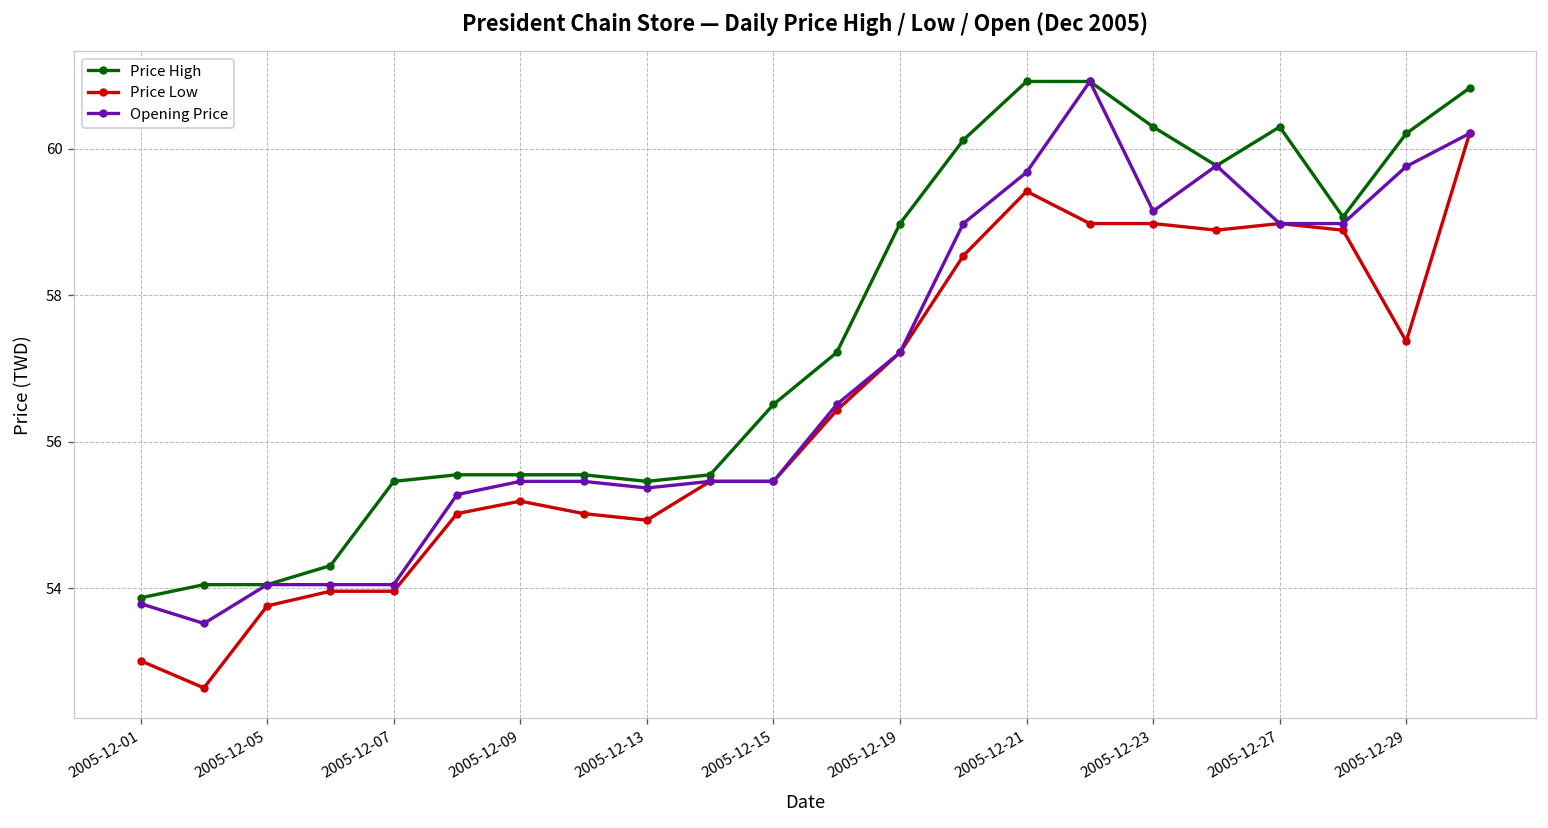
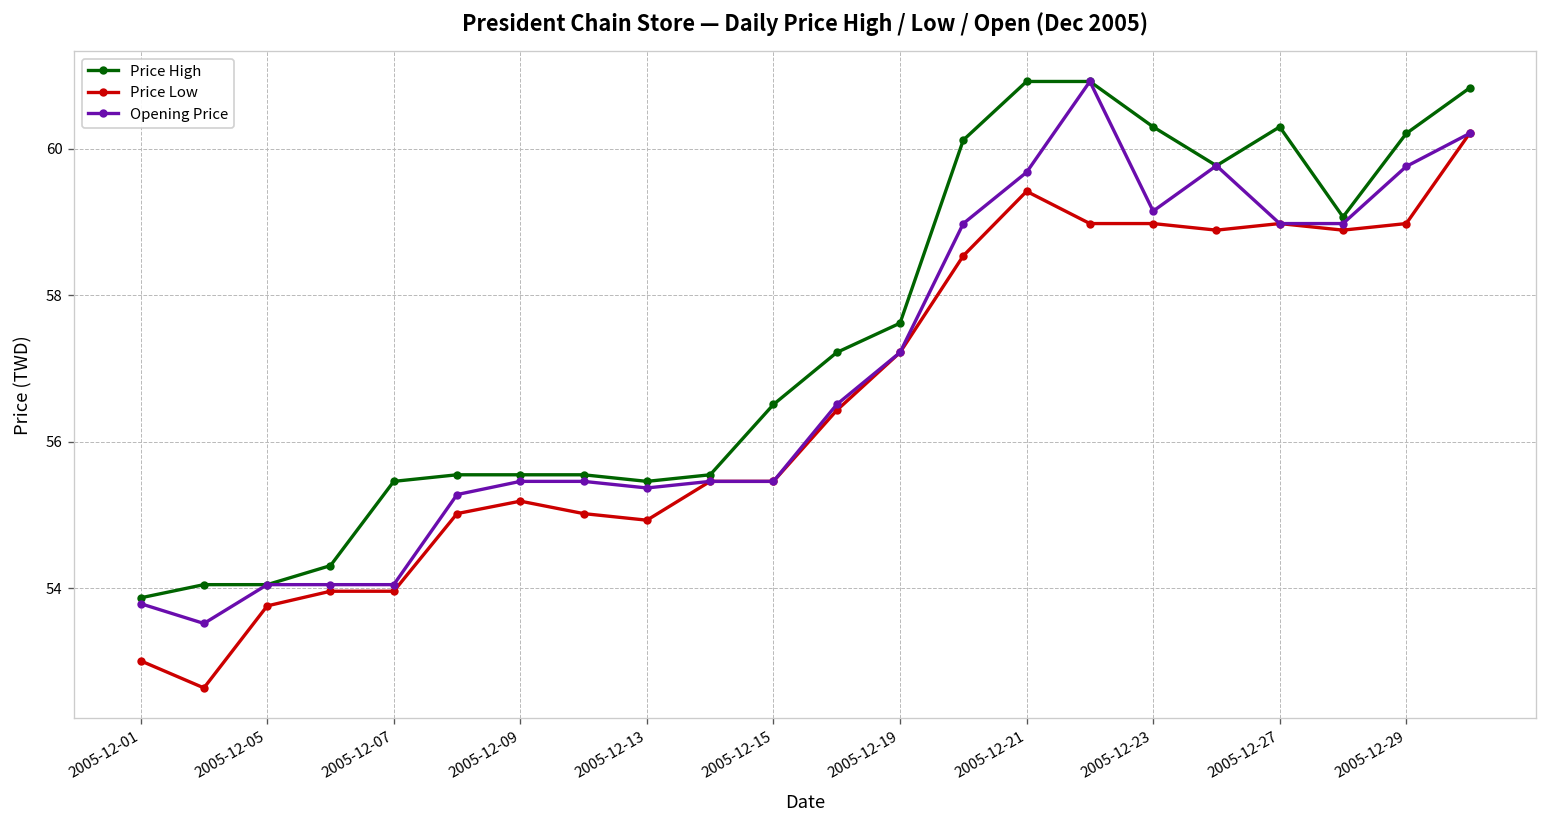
  {
    "Price High": {
      "2005-12-01": 53.9,
      "2005-12-07": 55.5,
      "2005-12-09": 55.6,
      "2005-12-13": 55.5,
      "2005-12-15": 56.5,
-     "2005-12-19": 59.0,
+     "2005-12-19": 57.6,
      "2005-12-21": 60.9,
      "2005-12-23": 60.3,
      "2005-12-27": 60.3,
      "2005-12-29": 60.2
    },
    "Price Low": {
      "2005-12-01": 53.0,
      "2005-12-05": 53.8,
      "2005-12-07": 54.0,
      "2005-12-09": 55.2,
      "2005-12-13": 54.9,
      "2005-12-21": 59.4,
      "2005-12-23": 59.0,
-     "2005-12-29": 57.4
+     "2005-12-29": 59.0
    },
    "Opening Price": {
      "2005-12-01": 53.8,
      "2005-12-07": 54.1,
      "2005-12-09": 55.5,
      "2005-12-13": 55.4,
      "2005-12-21": 59.7,
      "2005-12-23": 59.2,
      "2005-12-29": 59.8
    }
  }
